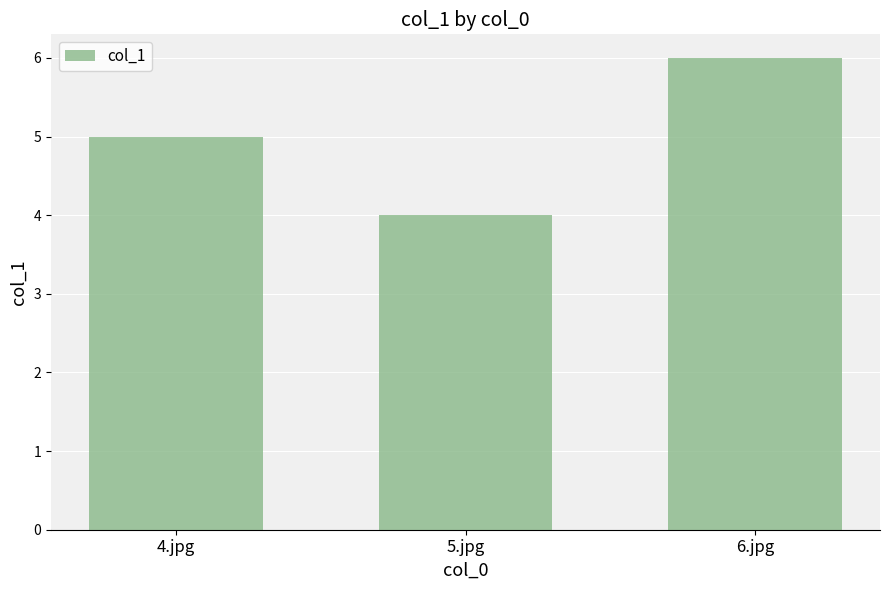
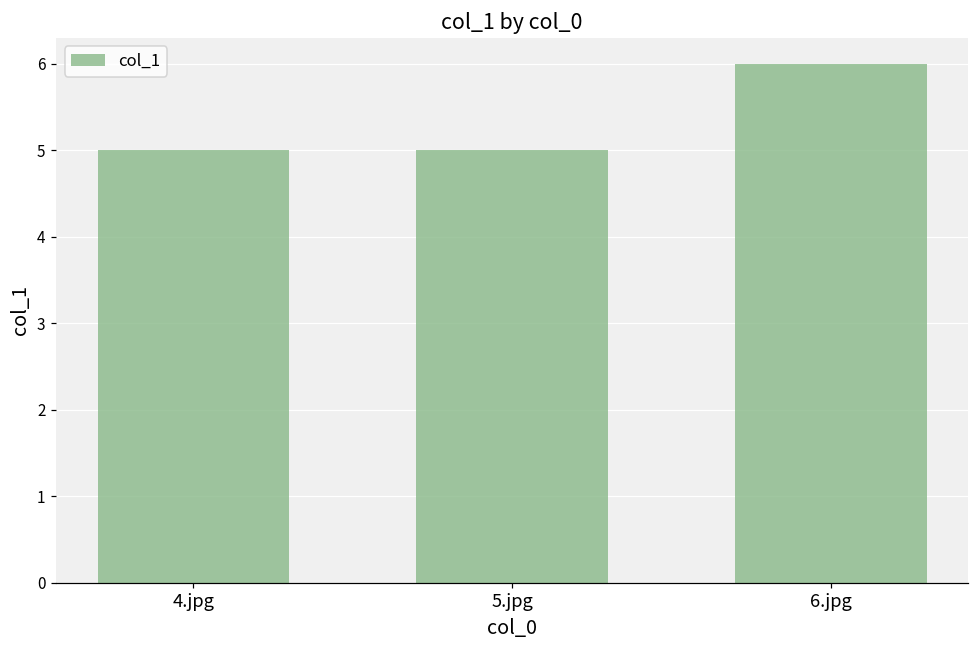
  {
    "4.jpg": 5,
-   "5.jpg": 4,
+   "5.jpg": 5,
    "6.jpg": 6
  }
